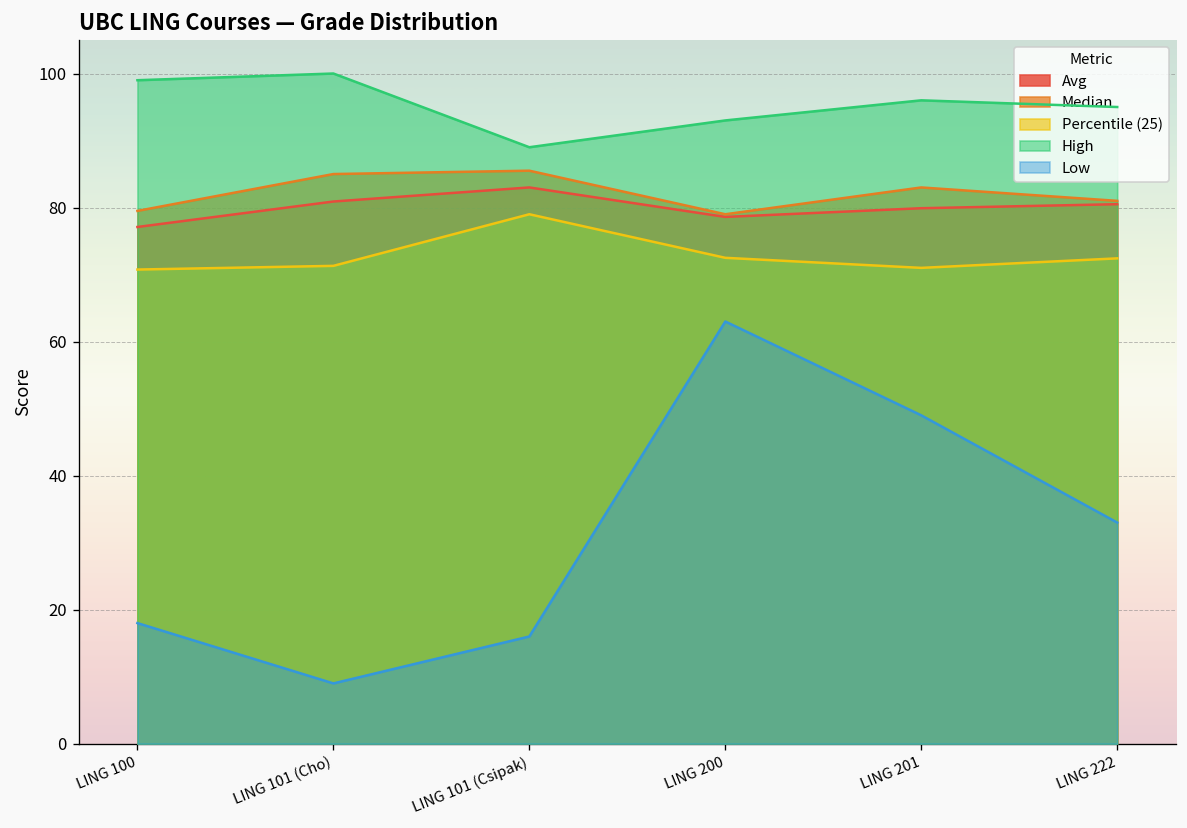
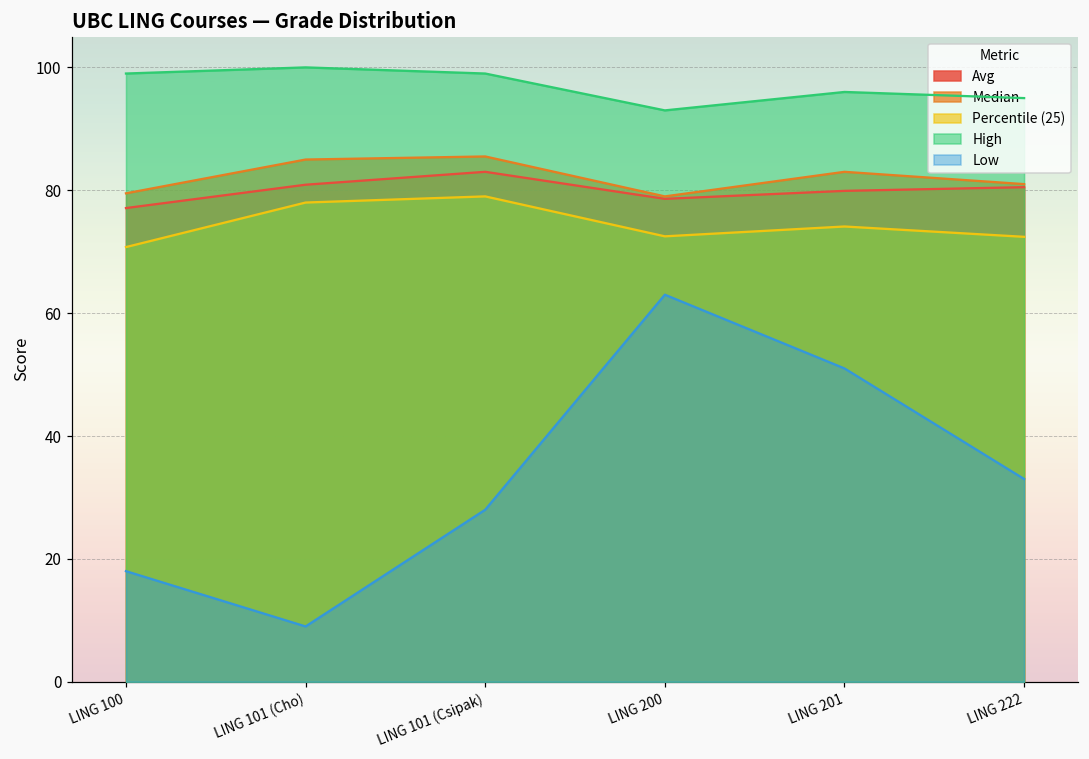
  {
    "Percentile (25)": {
      "LING 100": 71,
-     "LING 101 (Cho)": 71,
+     "LING 101 (Cho)": 78,
      "LING 101 (Csipak)": 79,
      "LING 200": 73,
-     "LING 201": 71,
+     "LING 201": 74,
      "LING 222": 72
    },
    "High": {
      "LING 100": 99,
      "LING 101 (Cho)": 100,
-     "LING 101 (Csipak)": 89,
+     "LING 101 (Csipak)": 99,
      "LING 200": 93,
      "LING 201": 96
    },
    "Low": {
      "LING 100": 18,
      "LING 101 (Cho)": 9,
-     "LING 101 (Csipak)": 16,
+     "LING 101 (Csipak)": 28,
      "LING 200": 63,
-     "LING 201": 49,
+     "LING 201": 51,
      "LING 222": 33
    }
  }
